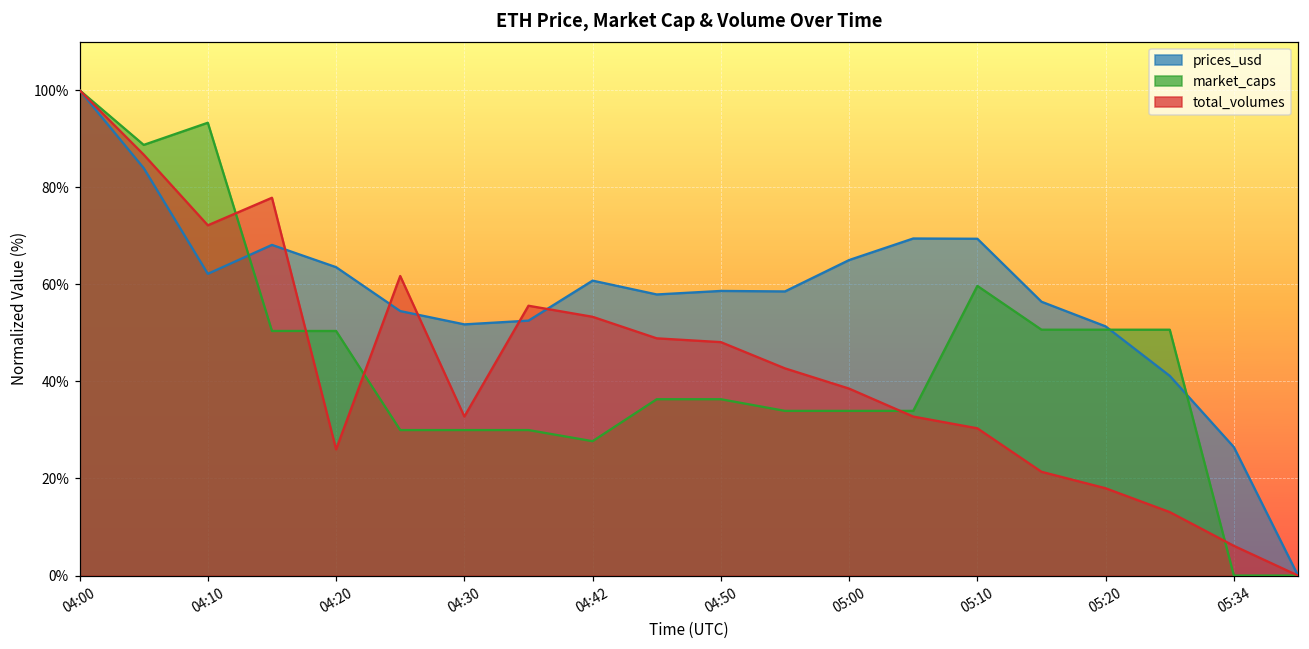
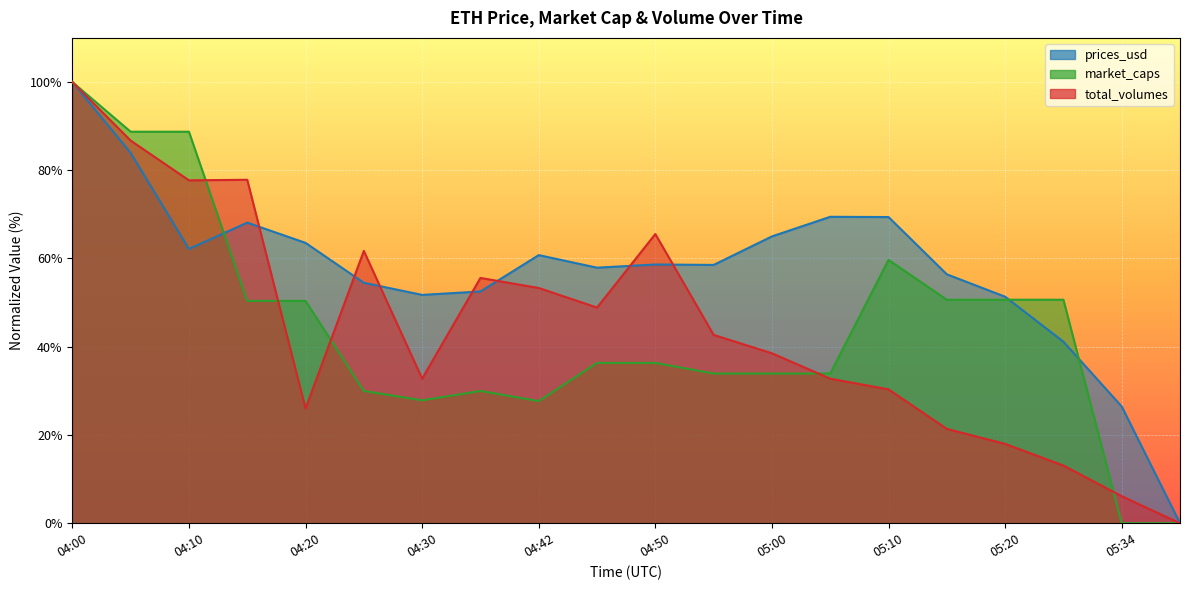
  {
    "prices_usd": {
      "04:10": "62%",
      "04:20": "64%",
      "04:30": "52%",
      "04:42": "61%",
      "04:50": "59%",
      "05:00": "65%",
      "05:10": "69%",
      "05:20": "51%",
      "05:34": "26%"
    },
    "market_caps": {
-     "04:10": "93%",
+     "04:10": "89%",
      "04:20": "50%",
-     "04:30": "30%",
+     "04:30": "28%",
      "04:42": "28%",
      "04:50": "36%",
      "05:00": "34%",
      "05:10": "60%",
      "05:20": "51%",
      "05:34": "0%"
    },
    "total_volumes": {
-     "04:10": "72%",
+     "04:10": "78%",
      "04:20": "26%",
      "04:30": "33%",
      "04:42": "53%",
-     "04:50": "48%",
+     "04:50": "66%",
      "05:00": "39%",
      "05:10": "30%",
      "05:20": "18%",
      "05:34": "6%"
    }
  }
